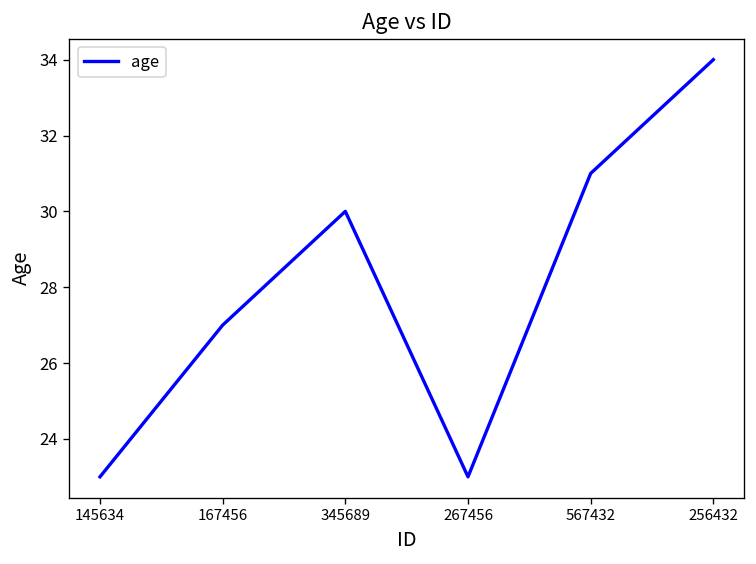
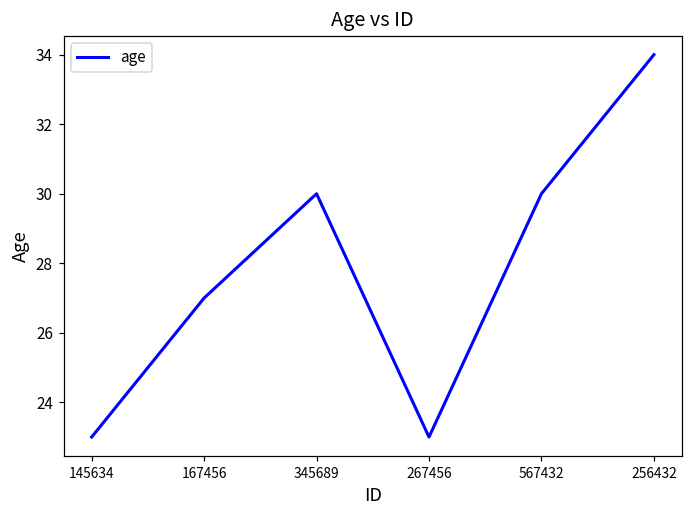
  {
    "145634": 23,
    "167456": 27,
    "345689": 30,
    "267456": 23,
-   "567432": 31,
+   "567432": 30,
    "256432": 34
  }
